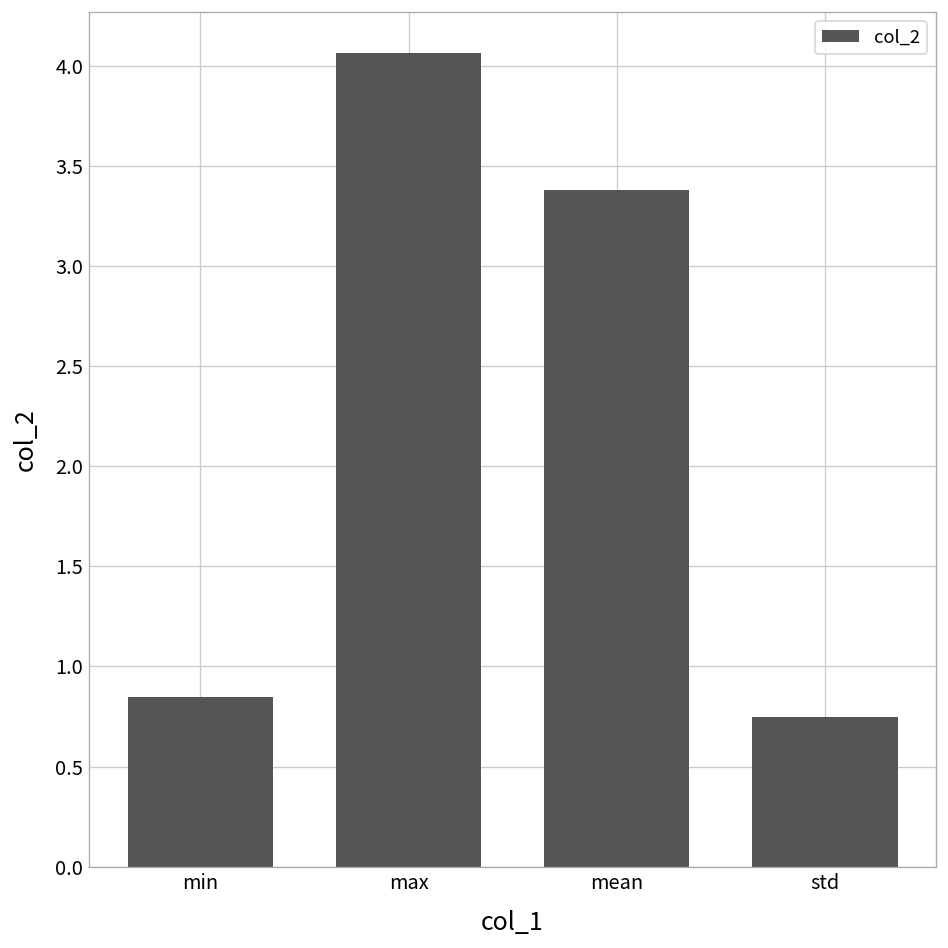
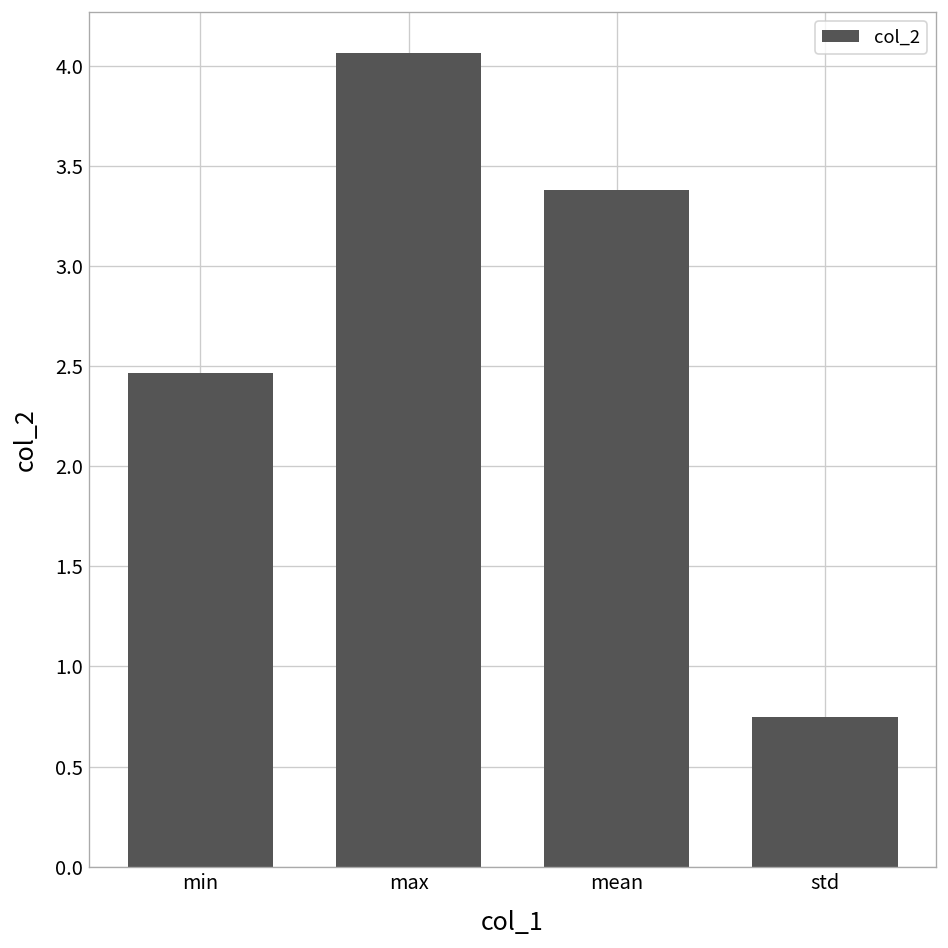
  {
-   "min": 0.85,
+   "min": 2.47,
    "max": 4.06,
    "mean": 3.38,
    "std": 0.75
  }
